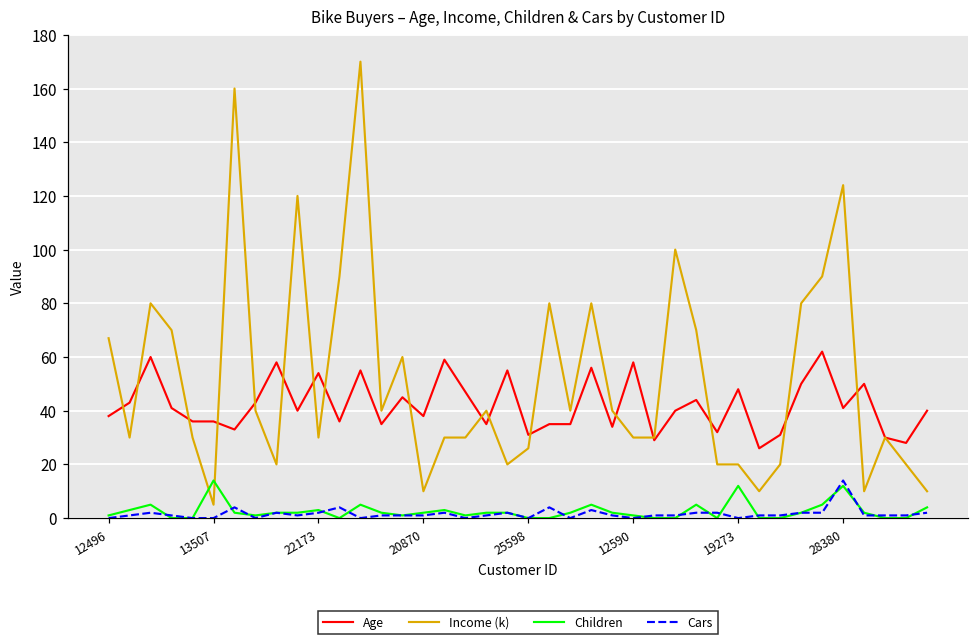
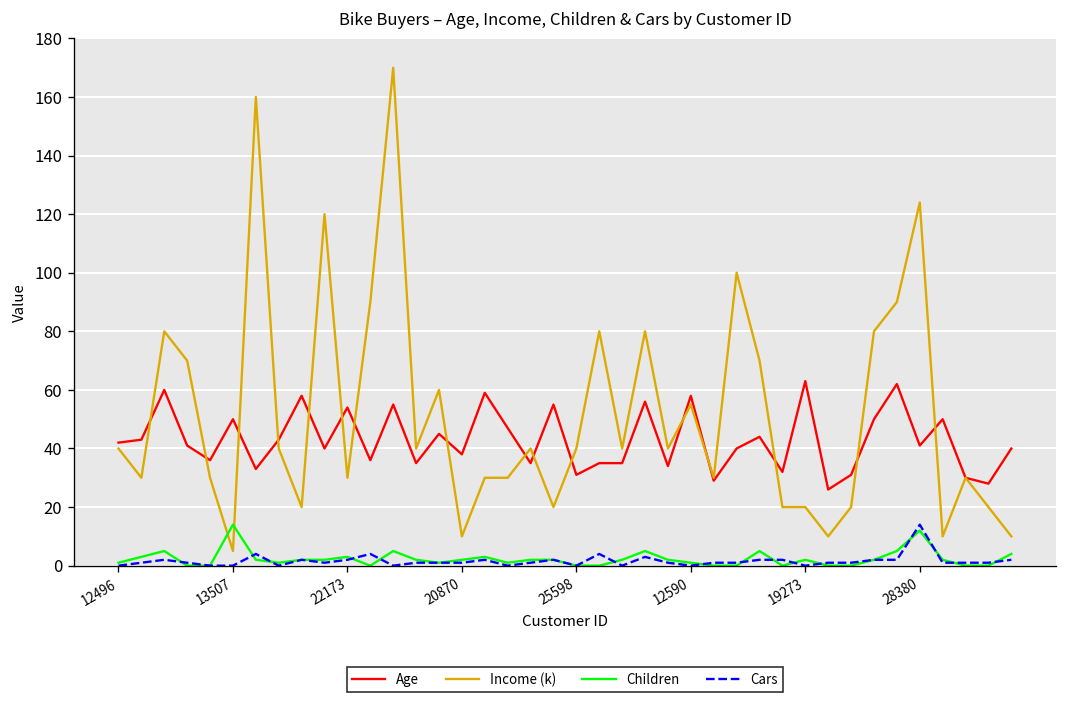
  {
    "Age": {
-     "12496": 38,
-     "13507": 36,
+     "12496": 42,
+     "13507": 50,
      "22173": 54,
      "20870": 38,
      "25598": 31,
      "12590": 58,
-     "19273": 48,
+     "19273": 63,
      "28380": 41
    },
    "Income (k)": {
-     "12496": 67,
+     "12496": 40,
      "13507": 5,
      "22173": 30,
      "20870": 10,
-     "25598": 26,
-     "12590": 30,
+     "25598": 40,
+     "12590": 55,
      "19273": 20,
      "28380": 124
    },
    "Children": {
      "13507": 14,
-     "19273": 12,
+     "19273": 2,
      "28380": 12
    },
    "Cars": {
      "13507": 0,
      "19273": 0,
      "28380": 14
    }
  }
